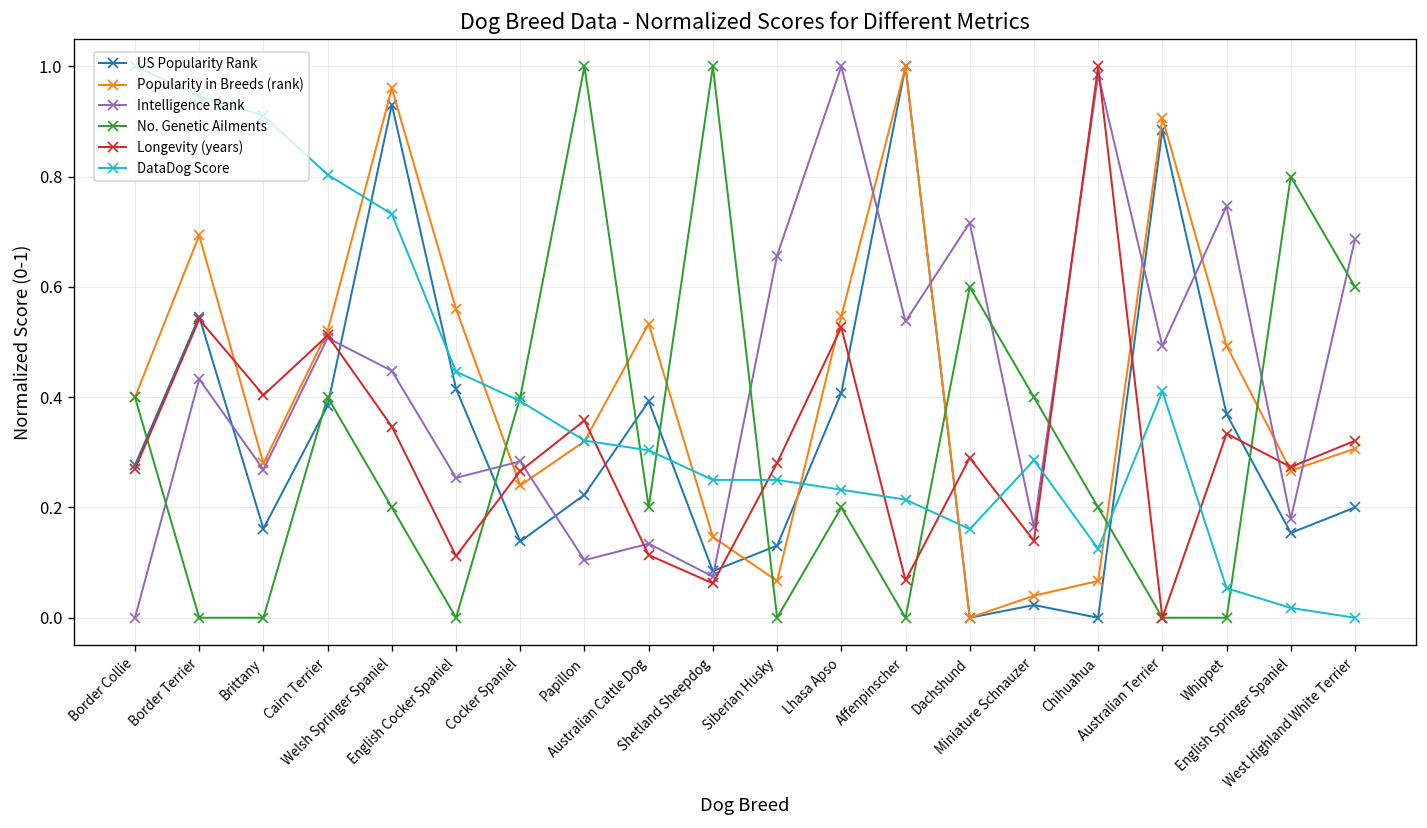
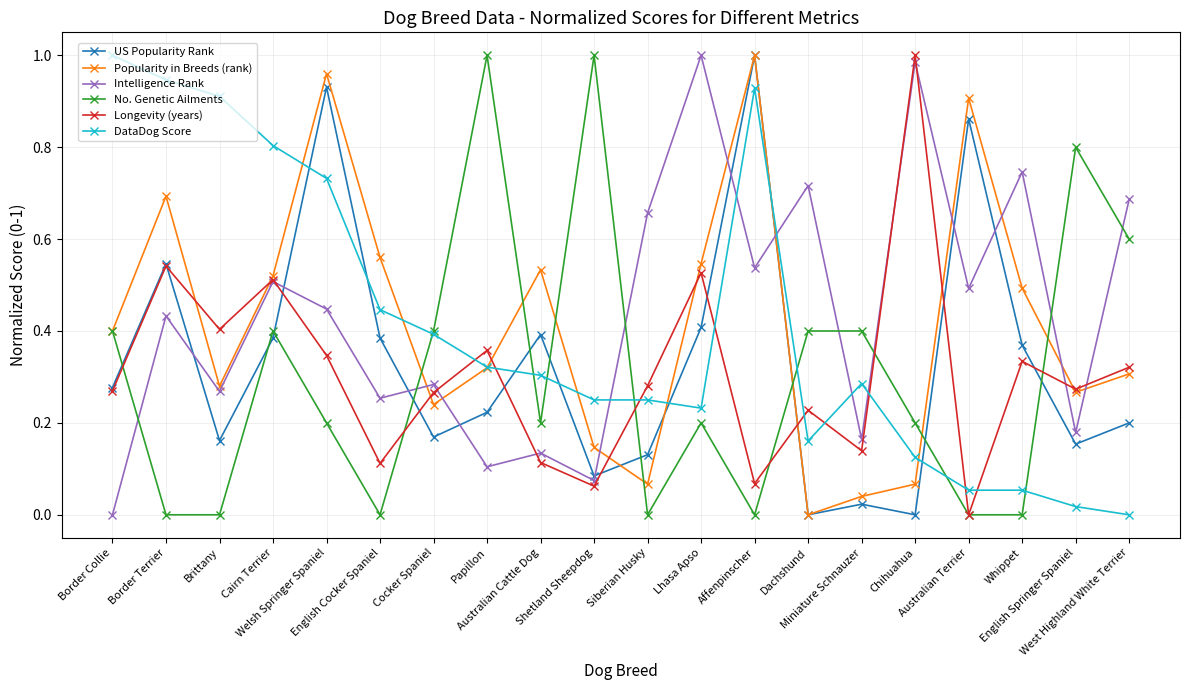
  {
    "US Popularity Rank": {
      "Border Collie": 0.28,
      "Brittany": 0.16,
      "Cairn Terrier": 0.38,
      "Welsh Springer Spaniel": 0.93,
-     "English Cocker Spaniel": 0.42,
-     "Cocker Spaniel": 0.14,
+     "English Cocker Spaniel": 0.38,
+     "Cocker Spaniel": 0.17,
      "Papillon": 0.22,
      "Australian Cattle Dog": 0.39,
      "Shetland Sheepdog": 0.08,
      "Siberian Husky": 0.13,
      "Lhasa Apso": 0.41,
      "Miniature Schnauzer": 0.02,
      "Chihuahua": 0.00,
-     "Australian Terrier": 0.88,
+     "Australian Terrier": 0.86,
      "Whippet": 0.37,
      "English Springer Spaniel": 0.15,
      "West Highland White Terrier": 0.20
    },
    "Popularity in Breeds (rank)": {
      "Border Terrier": 0.69,
      "Brittany": 0.28,
      "Cairn Terrier": 0.52,
      "Welsh Springer Spaniel": 0.96,
      "English Cocker Spaniel": 0.56,
      "Cocker Spaniel": 0.24,
      "Australian Cattle Dog": 0.53,
      "Shetland Sheepdog": 0.15,
      "Siberian Husky": 0.07,
      "Lhasa Apso": 0.55,
      "Miniature Schnauzer": 0.04,
      "Chihuahua": 0.07,
      "Australian Terrier": 0.91,
      "Whippet": 0.49,
      "English Springer Spaniel": 0.27,
      "West Highland White Terrier": 0.31
    },
    "Intelligence Rank": {
      "Border Collie": 0.00,
      "Border Terrier": 0.43,
      "Brittany": 0.27,
      "Welsh Springer Spaniel": 0.45,
      "English Cocker Spaniel": 0.25,
      "Cocker Spaniel": 0.28,
      "Papillon": 0.10,
      "Australian Cattle Dog": 0.13,
      "Shetland Sheepdog": 0.07,
      "Siberian Husky": 0.66,
      "Lhasa Apso": 1.00,
      "Affenpinscher": 0.54,
      "Dachshund": 0.72,
      "Miniature Schnauzer": 0.16,
      "Chihuahua": 0.99,
      "Australian Terrier": 0.49,
      "Whippet": 0.75,
      "English Springer Spaniel": 0.18,
      "West Highland White Terrier": 0.69
    },
    "No. Genetic Ailments": {
      "Border Terrier": 0.00,
      "Brittany": 0.00,
      "Cairn Terrier": 0.40,
      "Welsh Springer Spaniel": 0.20,
      "English Cocker Spaniel": 0.00,
      "Cocker Spaniel": 0.40,
      "Papillon": 1.00,
      "Australian Cattle Dog": 0.20,
      "Shetland Sheepdog": 1.00,
      "Siberian Husky": 0.00,
      "Lhasa Apso": 0.20,
      "Affenpinscher": 0.00,
-     "Dachshund": 0.60,
+     "Dachshund": 0.40,
      "Miniature Schnauzer": 0.40,
      "Chihuahua": 0.20,
      "Whippet": 0.00,
      "English Springer Spaniel": 0.80,
      "West Highland White Terrier": 0.60
    },
    "Longevity (years)": {
      "Border Collie": 0.27,
      "Brittany": 0.40,
      "Welsh Springer Spaniel": 0.35,
      "English Cocker Spaniel": 0.11,
      "Cocker Spaniel": 0.27,
      "Papillon": 0.36,
      "Australian Cattle Dog": 0.11,
      "Shetland Sheepdog": 0.06,
      "Siberian Husky": 0.28,
      "Lhasa Apso": 0.53,
      "Affenpinscher": 0.07,
-     "Dachshund": 0.29,
+     "Dachshund": 0.23,
      "Miniature Schnauzer": 0.14,
      "Chihuahua": 1.00,
      "Whippet": 0.33,
      "English Springer Spaniel": 0.27,
      "West Highland White Terrier": 0.32
    },
    "DataDog Score": {
      "Cairn Terrier": 0.80,
      "Welsh Springer Spaniel": 0.73,
      "English Cocker Spaniel": 0.45,
      "Cocker Spaniel": 0.39,
      "Australian Cattle Dog": 0.30,
      "Shetland Sheepdog": 0.25,
      "Siberian Husky": 0.25,
      "Lhasa Apso": 0.23,
-     "Affenpinscher": 0.21,
+     "Affenpinscher": 0.93,
      "Dachshund": 0.16,
      "Miniature Schnauzer": 0.29,
      "Chihuahua": 0.12,
-     "Australian Terrier": 0.41,
+     "Australian Terrier": 0.05,
      "Whippet": 0.05,
      "English Springer Spaniel": 0.02,
      "West Highland White Terrier": 0.00
    }
  }
